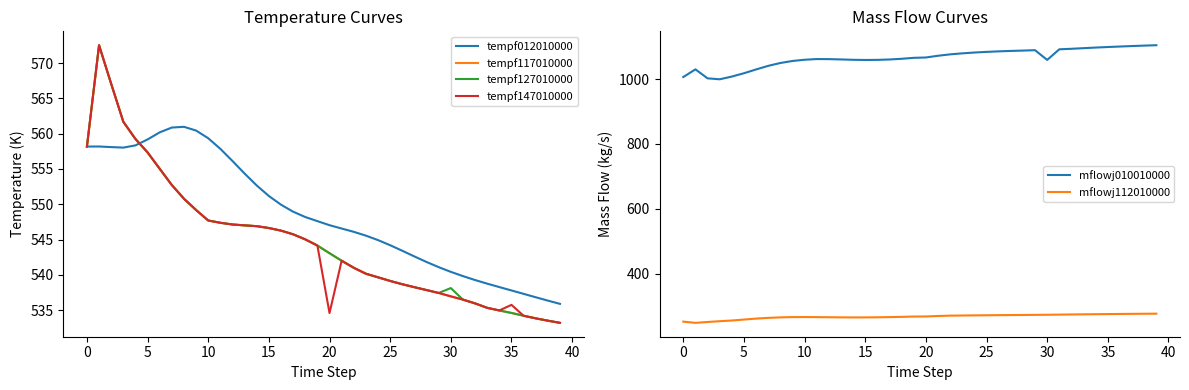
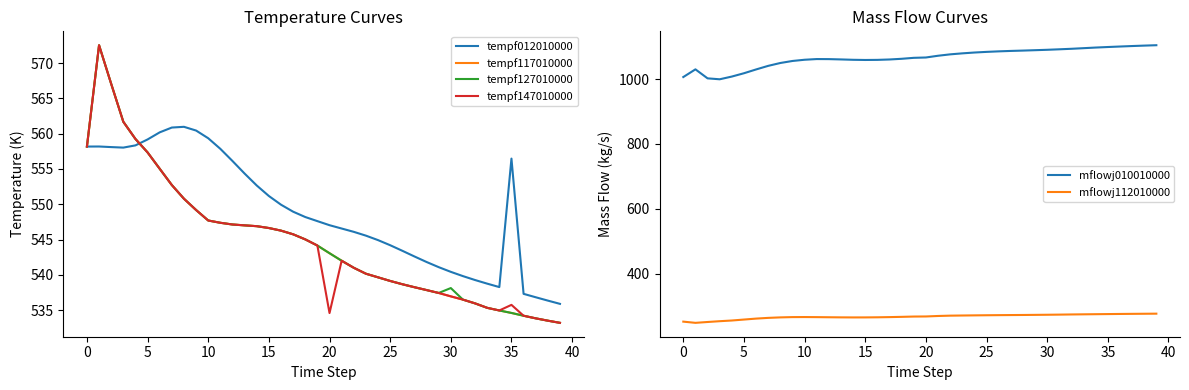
  {
    "Temperature Curves": {
      "tempf012010000": {
        "5": 559,
        "10": 559,
        "15": 551,
        "20": 547,
        "25": 544,
        "30": 540,
-       "35": 538
+       "35": 556
      },
      "tempf127010000": {
        "30": 538
      },
      "tempf147010000": {
        "20": 535,
        "35": 536
      }
    },
    "Mass Flow Curves": {
      "mflowj010010000": {
        "0": 1010,
        "5": 1020,
        "10": 1060,
        "15": 1060,
        "20": 1070,
        "25": 1080,
-       "30": 1060,
+       "30": 1090,
        "35": 1100
      },
      "mflowj112010000": {
        "0": 250,
        "5": 260,
        "10": 270,
        "15": 270,
        "20": 270,
        "25": 270,
        "30": 270,
        "35": 280
      }
    }
  }
